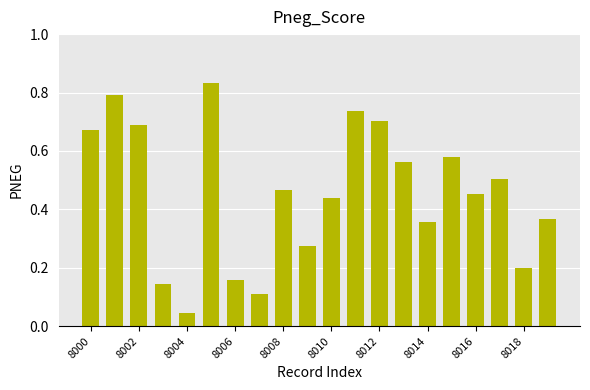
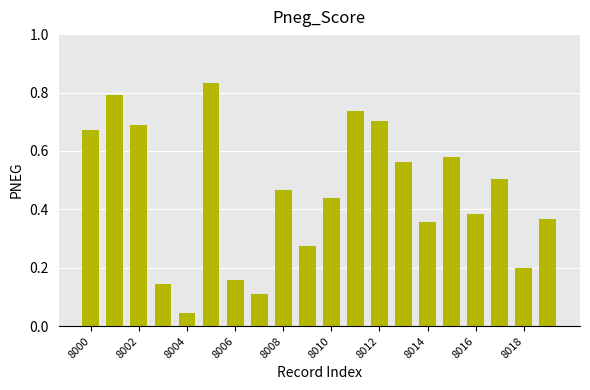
  {
    "8000": 0.67,
    "8002": 0.69,
    "8004": 0.05,
    "8006": 0.16,
    "8008": 0.47,
    "8010": 0.44,
    "8012": 0.70,
    "8014": 0.36,
-   "8016": 0.45,
+   "8016": 0.38,
    "8018": 0.20
  }
